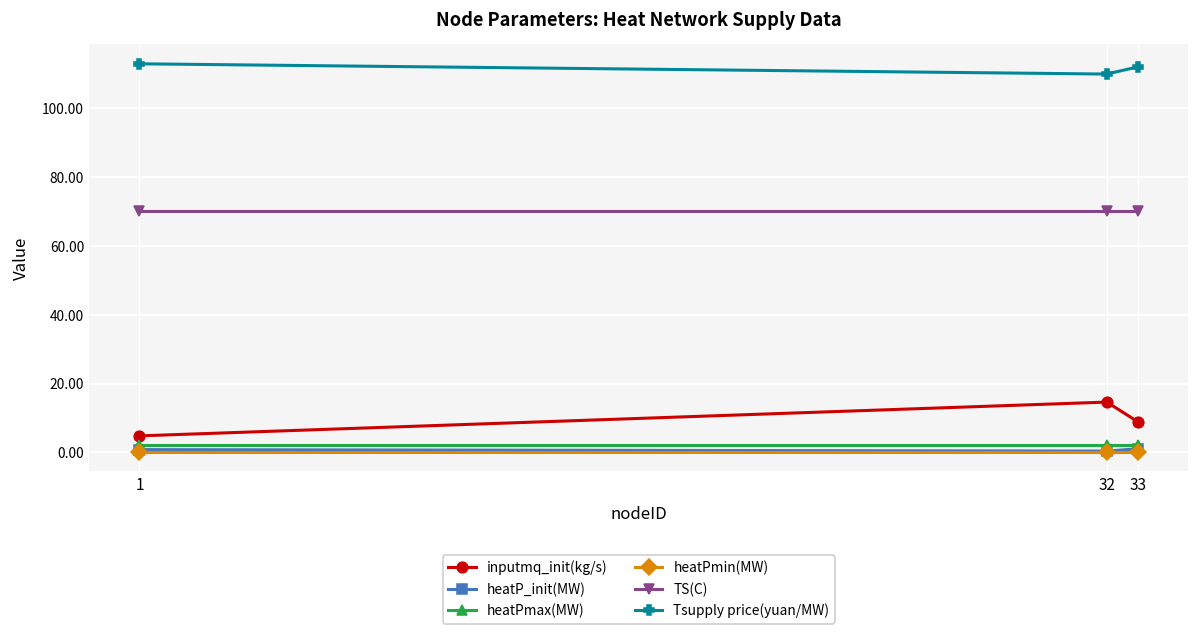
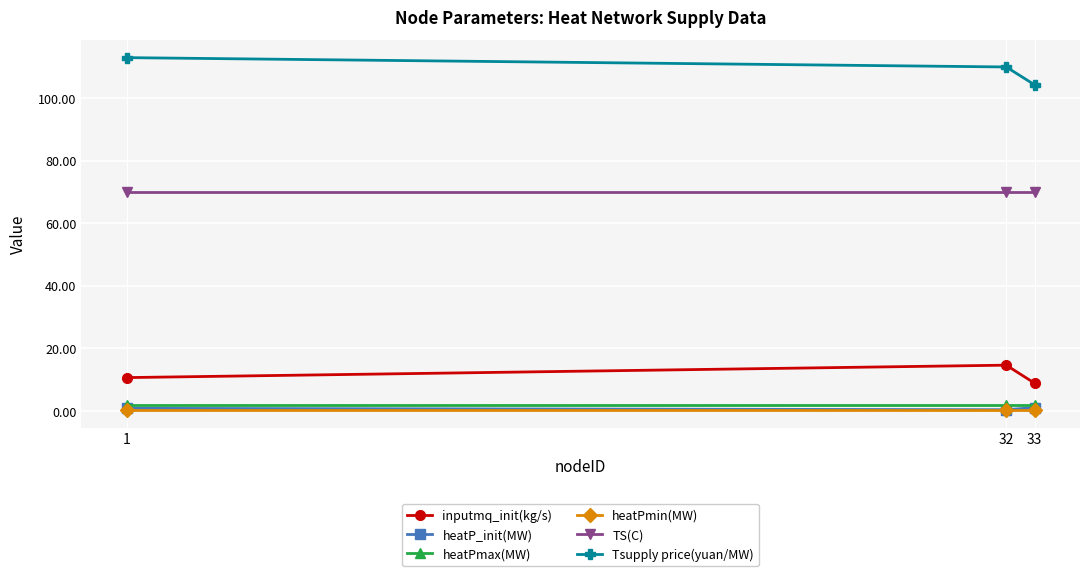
  {
    "inputmq_init(kg/s)": {
-     "1": 5,
+     "1": 11,
      "32": 15,
      "33": 9
    },
    "heatP_init(MW)": {
      "33": 1
    },
    "heatPmax(MW)": {
      "1": 2,
      "32": 2,
      "33": 2
    },
    "heatPmin(MW)": {
      "33": 0
    },
    "TS(C)": {
      "1": 70,
      "32": 70,
      "33": 70
    },
    "Tsupply price(yuan/MW)": {
      "1": 113,
      "32": 110,
-     "33": 112
+     "33": 104
    }
  }
